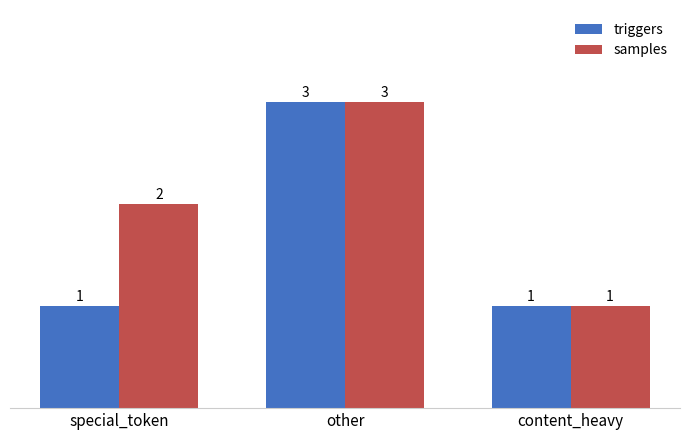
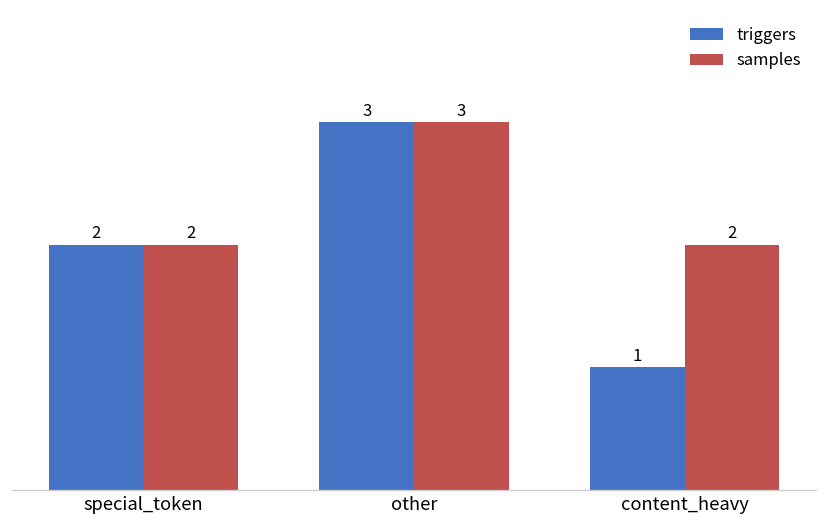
  {
    "triggers": {
-     "special_token": 1,
+     "special_token": 2,
      "other": 3,
      "content_heavy": 1
    },
    "samples": {
      "special_token": 2,
      "other": 3,
-     "content_heavy": 1
+     "content_heavy": 2
    }
  }
